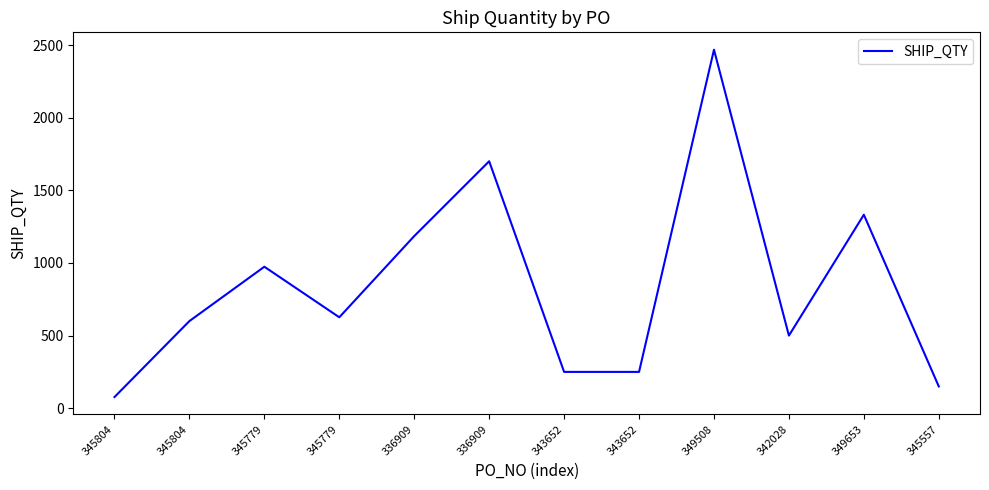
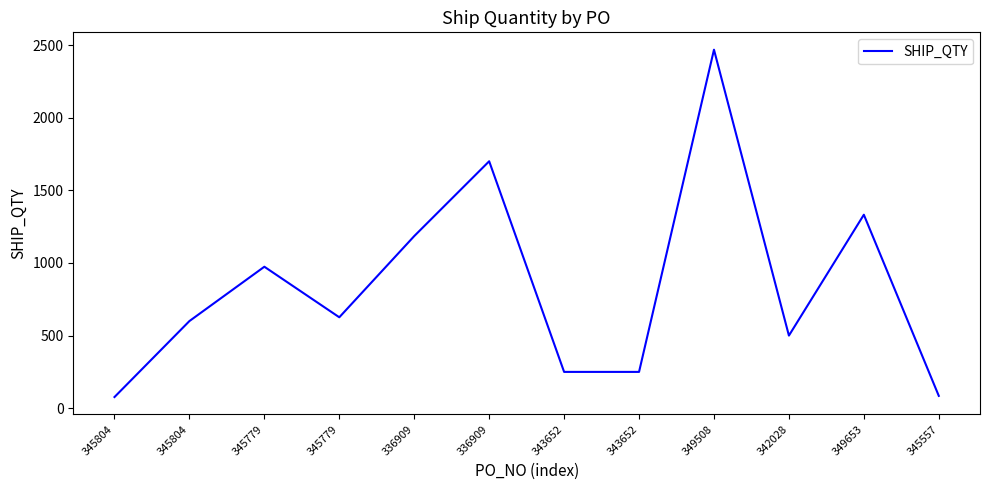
  {
    "349508": 2470,
    "342028": 500,
    "349653": 1330,
-   "345557": 150
+   "345557": 90
  }
